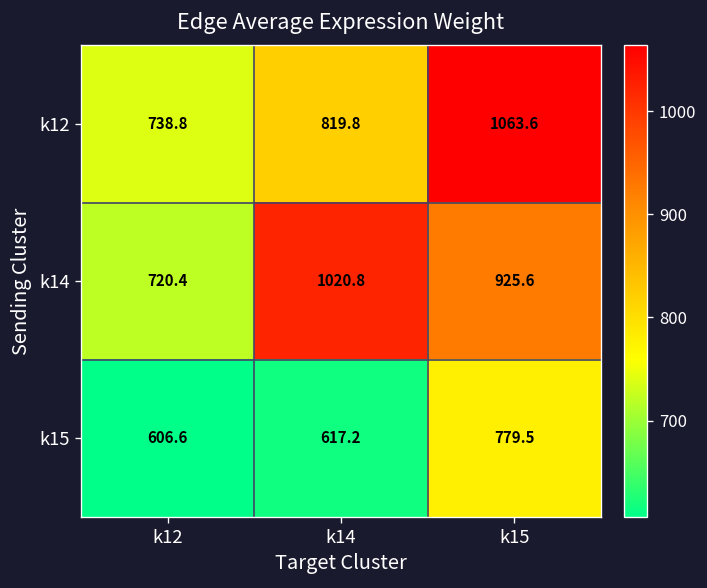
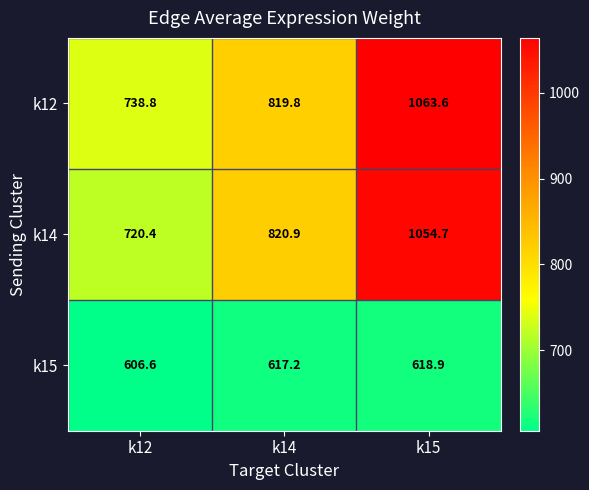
  {
    "k12": {
      "k12": 738.8,
      "k14": 819.8,
      "k15": 1063.6
    },
    "k14": {
      "k12": 720.4,
-     "k14": 1020.8,
-     "k15": 925.6
+     "k14": 820.9,
+     "k15": 1054.7
    },
    "k15": {
      "k12": 606.6,
      "k14": 617.2,
-     "k15": 779.5
+     "k15": 618.9
    }
  }
